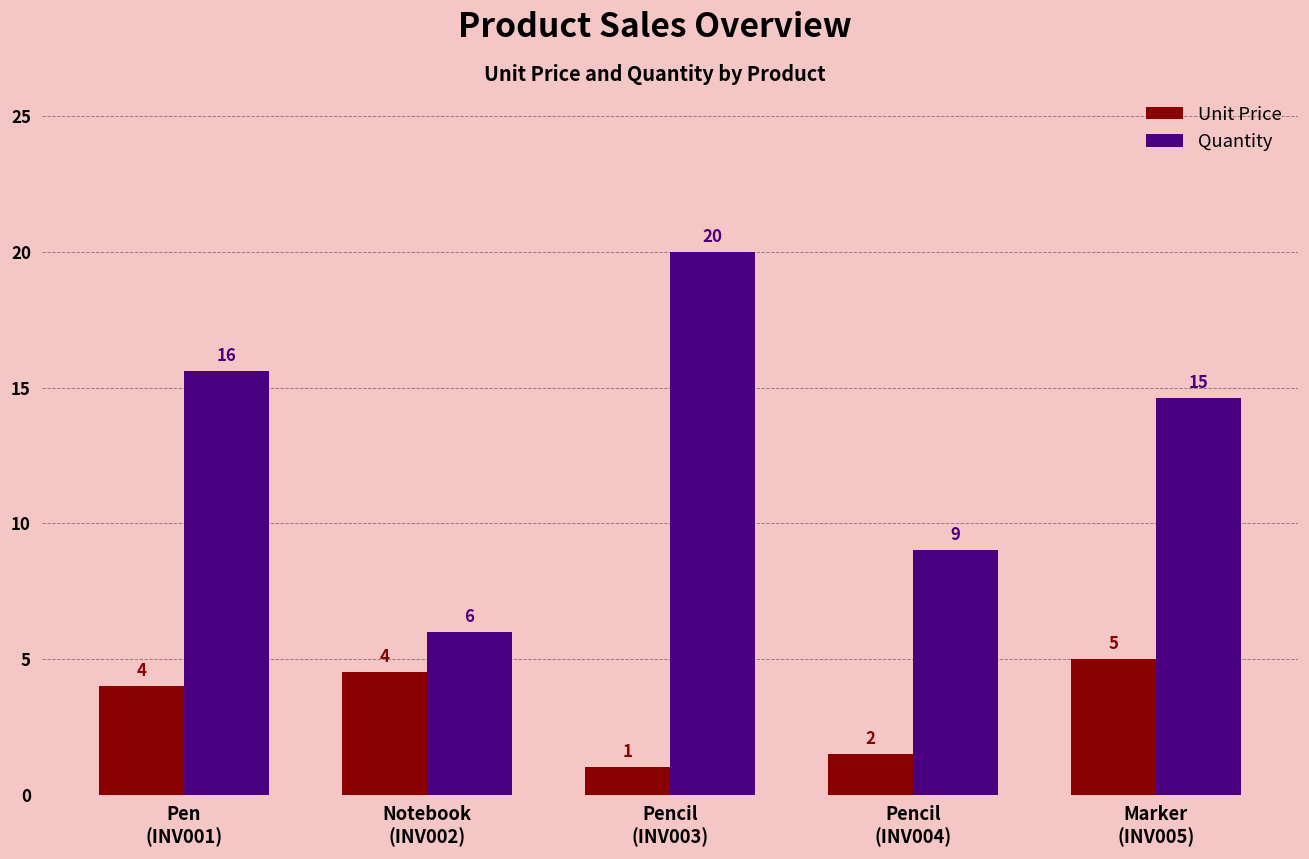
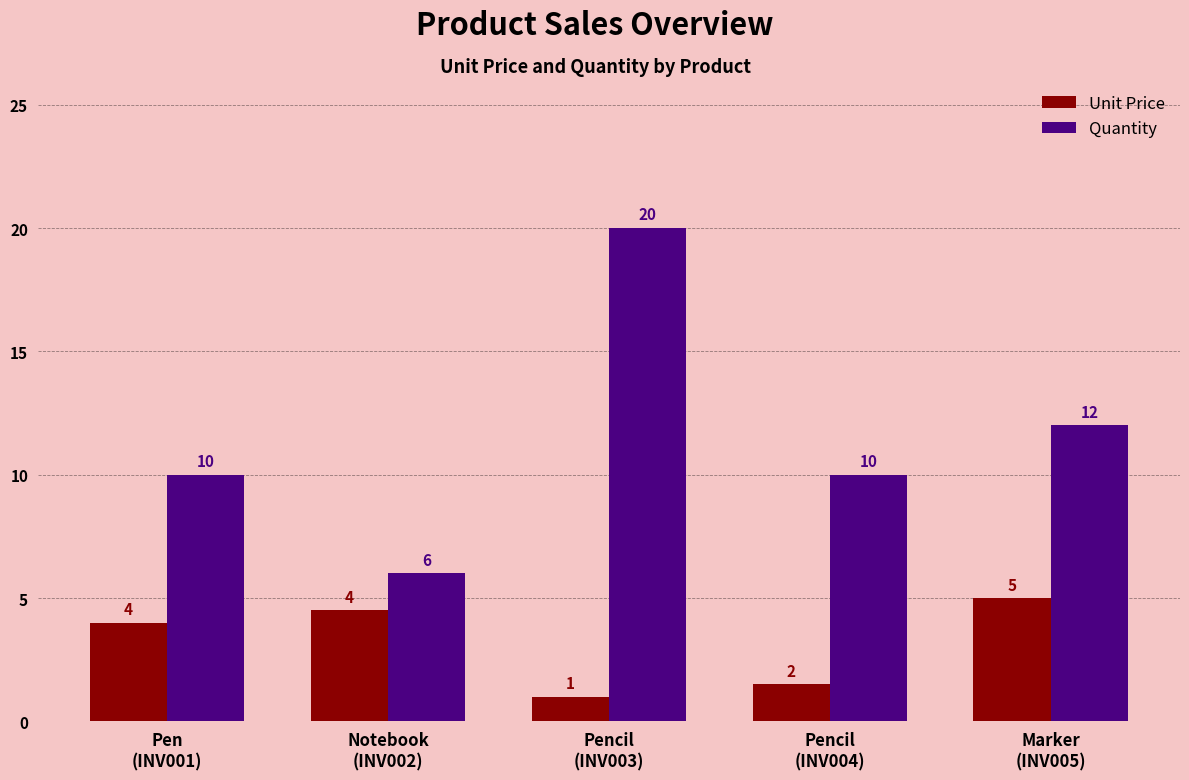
  {
    "Unit Price": {
      "Pen (INV001)": 4,
      "Notebook (INV002)": 4,
      "Pencil (INV003)": 1,
      "Pencil (INV004)": 2,
      "Marker (INV005)": 5
    },
    "Quantity": {
-     "Pen (INV001)": 16,
+     "Pen (INV001)": 10,
      "Notebook (INV002)": 6,
      "Pencil (INV003)": 20,
-     "Pencil (INV004)": 9,
-     "Marker (INV005)": 15
+     "Pencil (INV004)": 10,
+     "Marker (INV005)": 12
    }
  }
